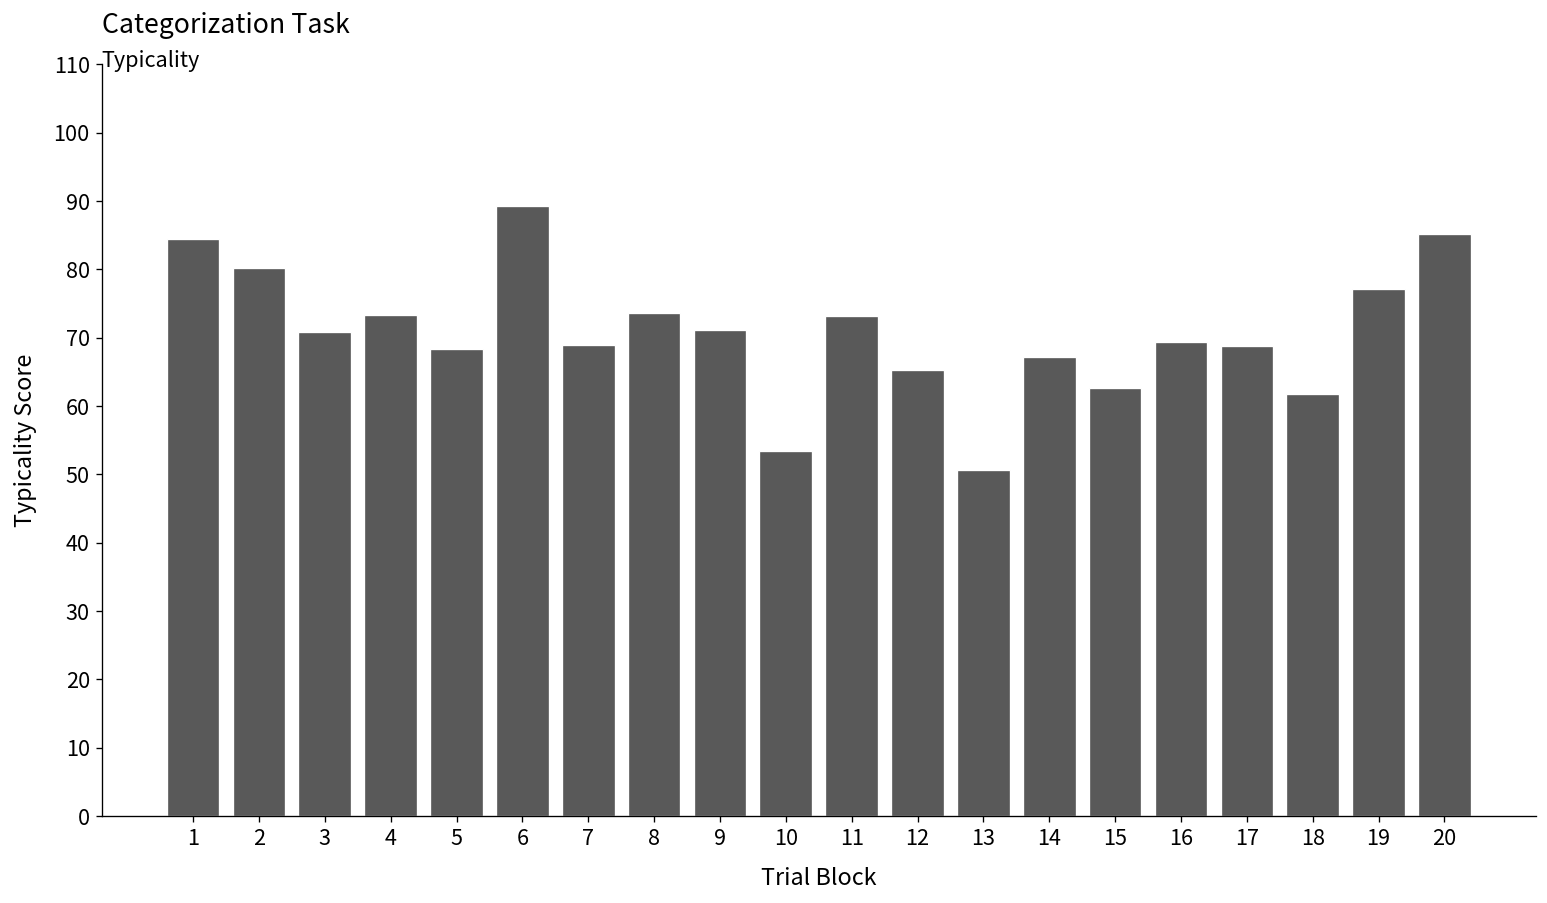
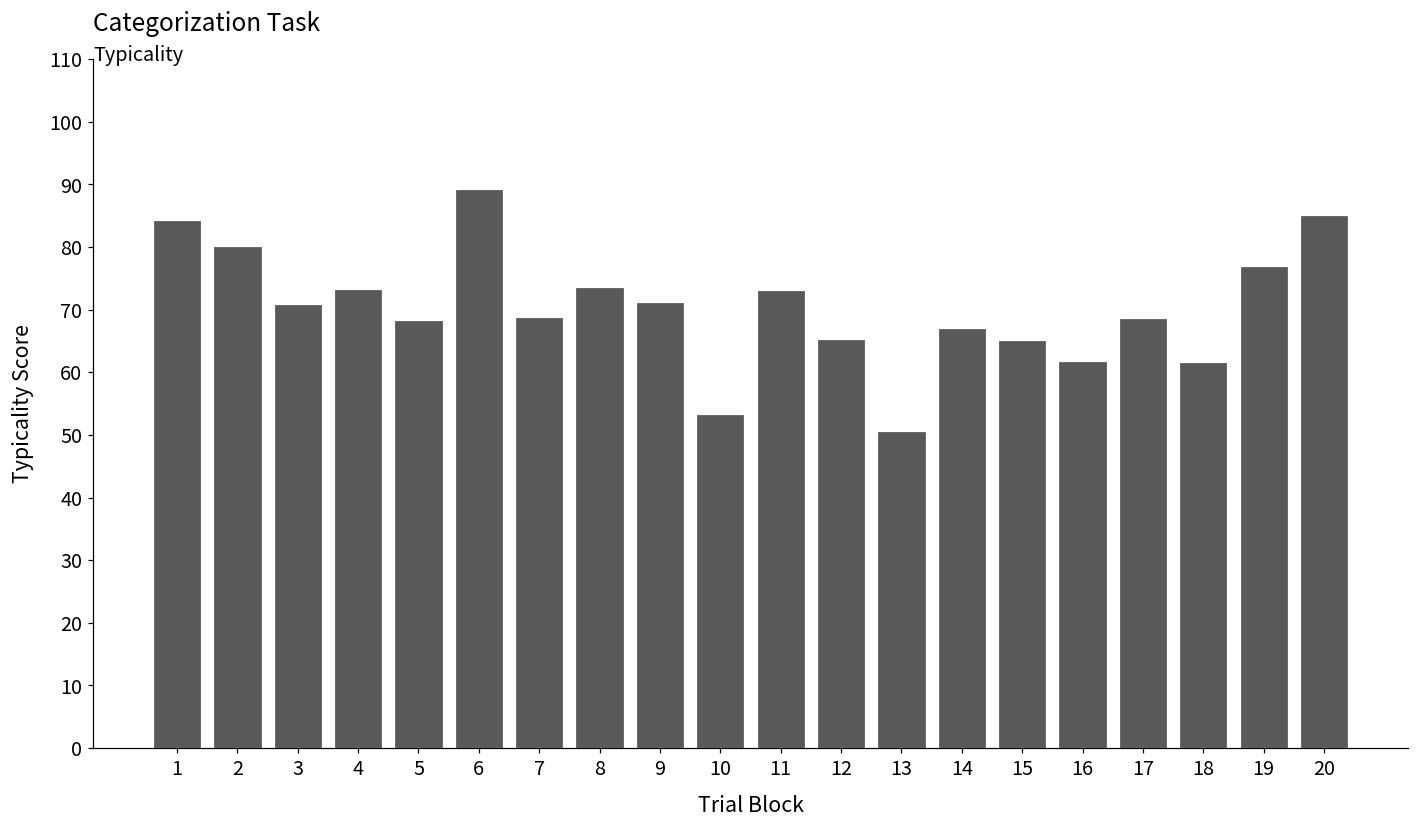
  {
    "1": 84,
    "2": 80,
    "3": 71,
    "4": 73,
    "5": 68,
    "6": 89,
    "7": 69,
    "8": 74,
    "9": 71,
    "10": 53,
    "11": 73,
    "12": 65,
    "13": 51,
    "14": 67,
-   "15": 63,
-   "16": 69,
+   "15": 65,
+   "16": 62,
    "17": 69,
    "18": 62,
    "19": 77,
    "20": 85
  }
